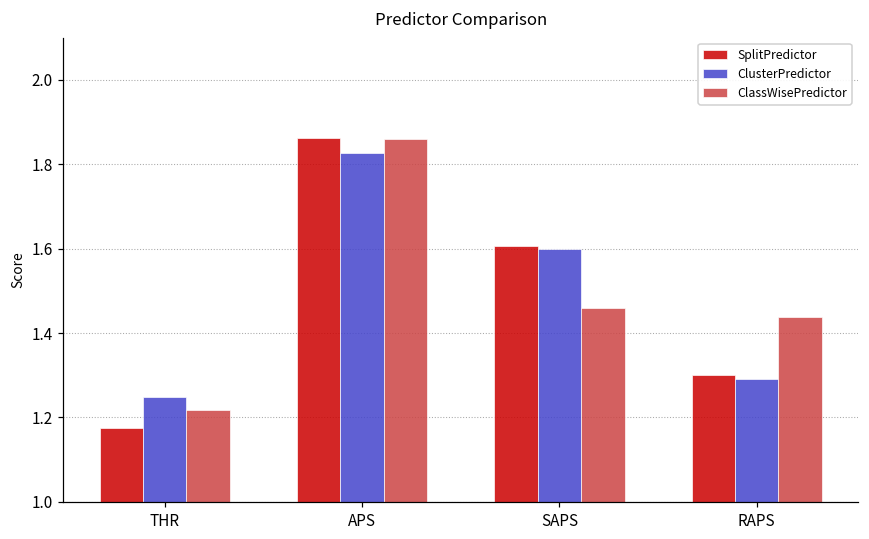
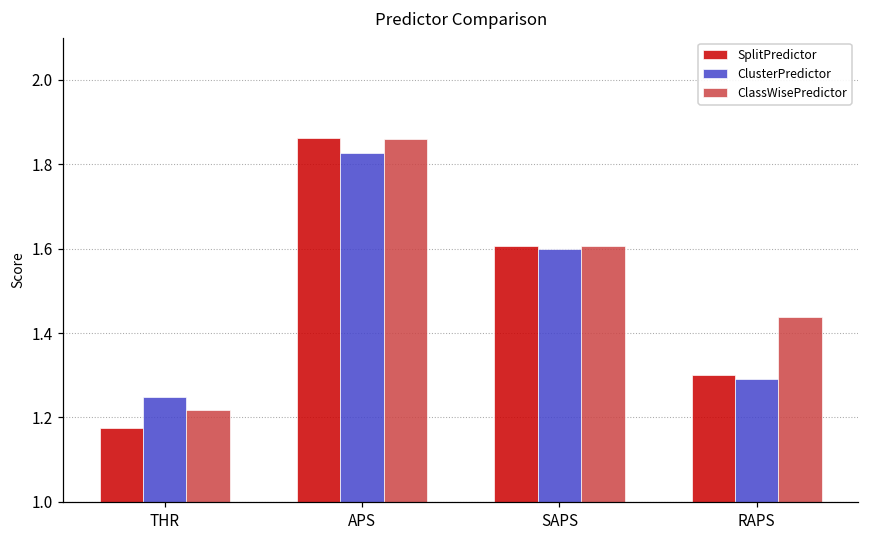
  {
    "SplitPredictor": {
      "THR": 1.17,
      "APS": 1.86,
      "SAPS": 1.61,
      "RAPS": 1.30
    },
    "ClusterPredictor": {
      "THR": 1.25,
      "APS": 1.83,
      "SAPS": 1.60,
      "RAPS": 1.29
    },
    "ClassWisePredictor": {
      "THR": 1.22,
      "APS": 1.86,
-     "SAPS": 1.46,
+     "SAPS": 1.61,
      "RAPS": 1.44
    }
  }
